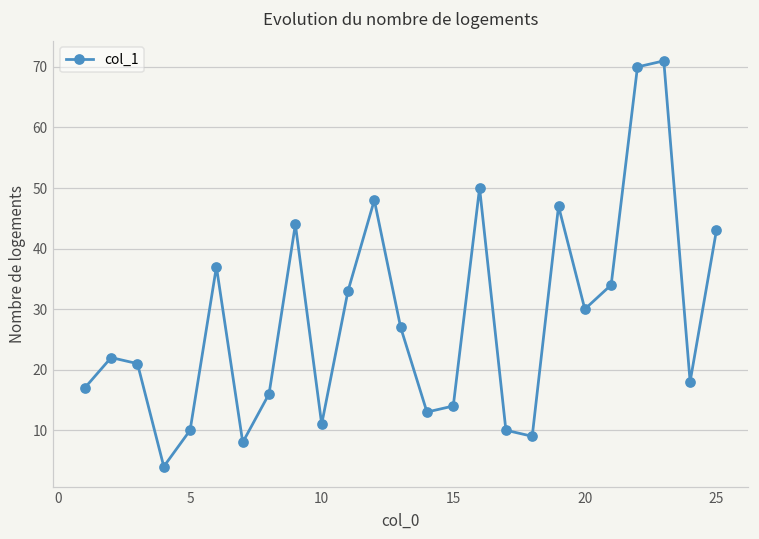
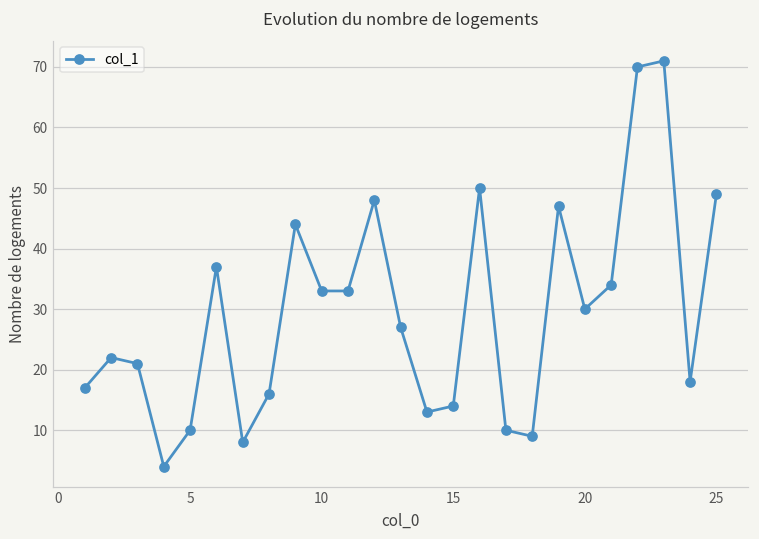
  {
    "5": 10,
-   "10": 11,
+   "10": 33,
    "15": 14,
    "20": 30,
-   "25": 43
+   "25": 49
  }
